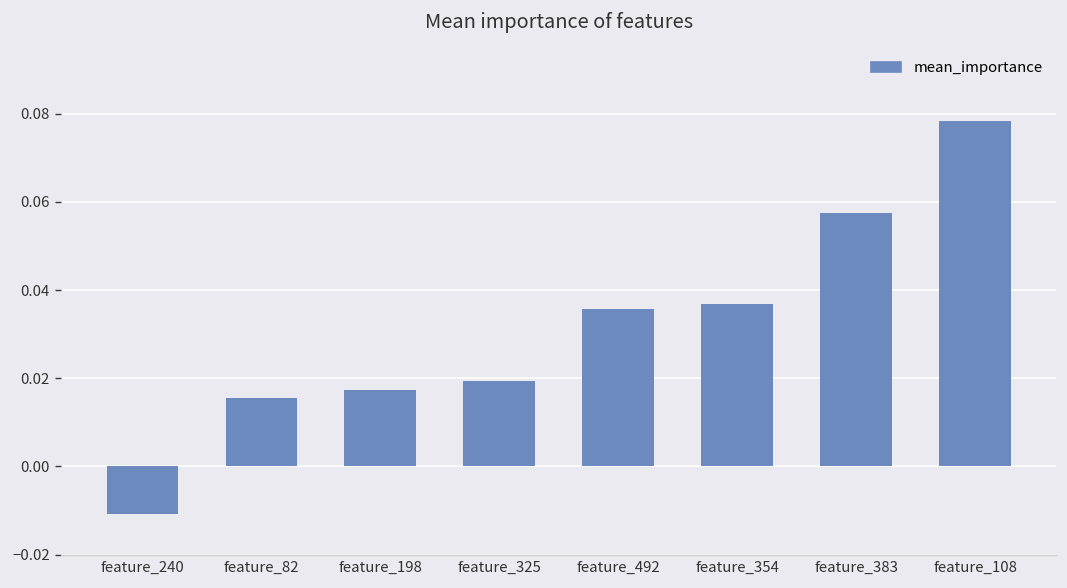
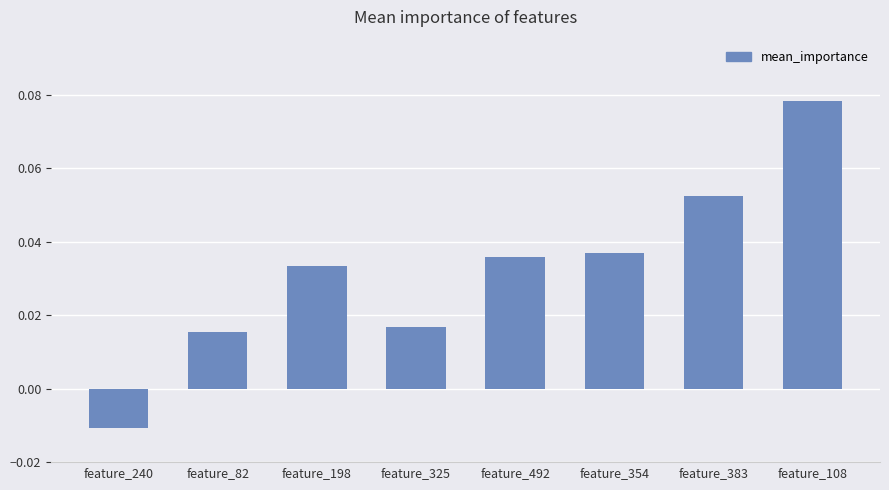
  {
    "feature_240": -0.011,
    "feature_82": 0.016,
-   "feature_198": 0.017,
-   "feature_325": 0.019,
+   "feature_198": 0.033,
+   "feature_325": 0.017,
    "feature_492": 0.036,
    "feature_354": 0.037,
-   "feature_383": 0.058,
+   "feature_383": 0.052,
    "feature_108": 0.078
  }
